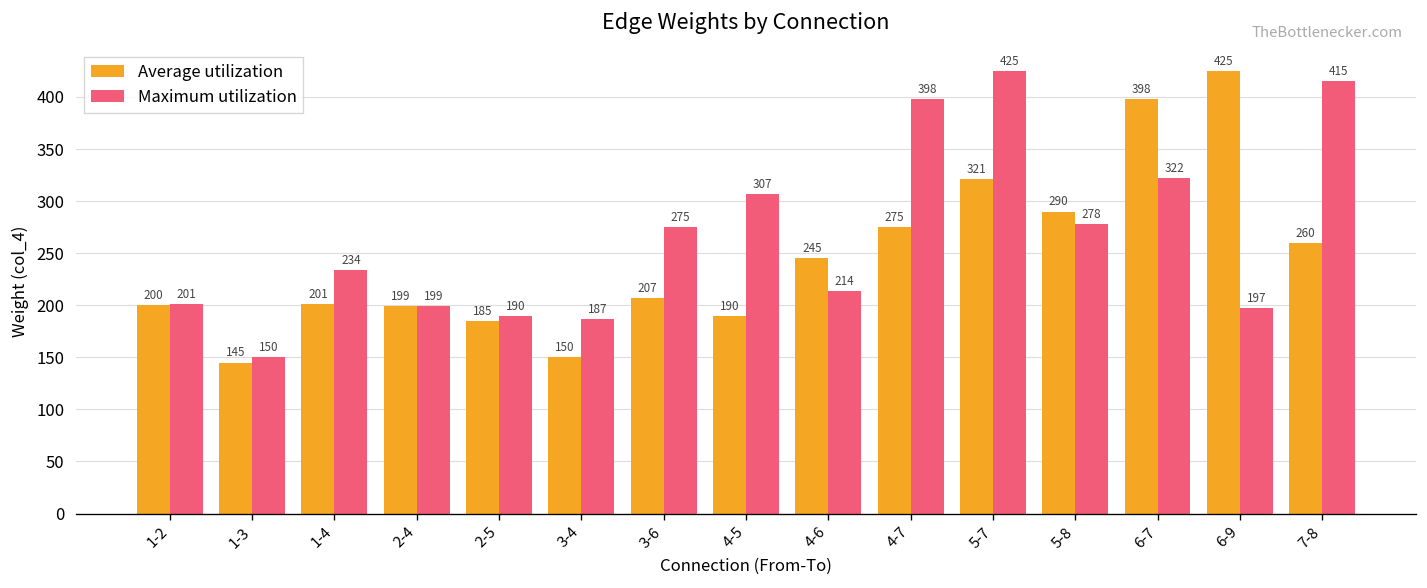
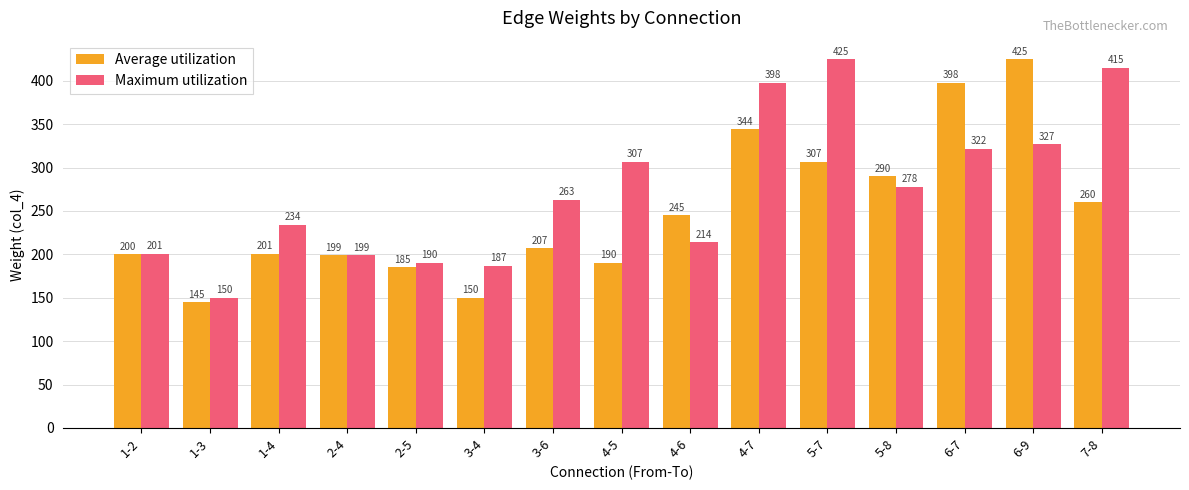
  {
    "Average utilization": {
      "1-2": 200,
      "1-3": 145,
      "1-4": 201,
      "2-4": 199,
      "2-5": 185,
      "3-4": 150,
      "3-6": 207,
      "4-5": 190,
      "4-6": 245,
-     "4-7": 275,
-     "5-7": 321,
+     "4-7": 344,
+     "5-7": 307,
      "5-8": 290,
      "6-7": 398,
      "6-9": 425,
      "7-8": 260
    },
    "Maximum utilization": {
      "1-2": 201,
      "1-3": 150,
      "1-4": 234,
      "2-4": 199,
      "2-5": 190,
      "3-4": 187,
-     "3-6": 275,
+     "3-6": 263,
      "4-5": 307,
      "4-6": 214,
      "4-7": 398,
      "5-7": 425,
      "5-8": 278,
      "6-7": 322,
-     "6-9": 197,
+     "6-9": 327,
      "7-8": 415
    }
  }
